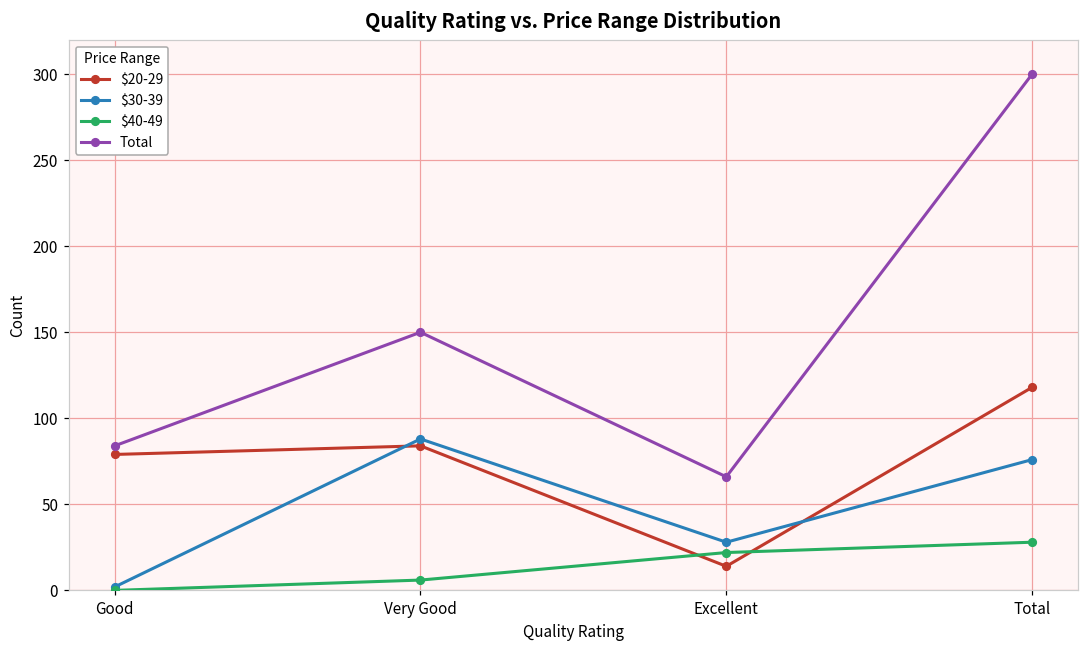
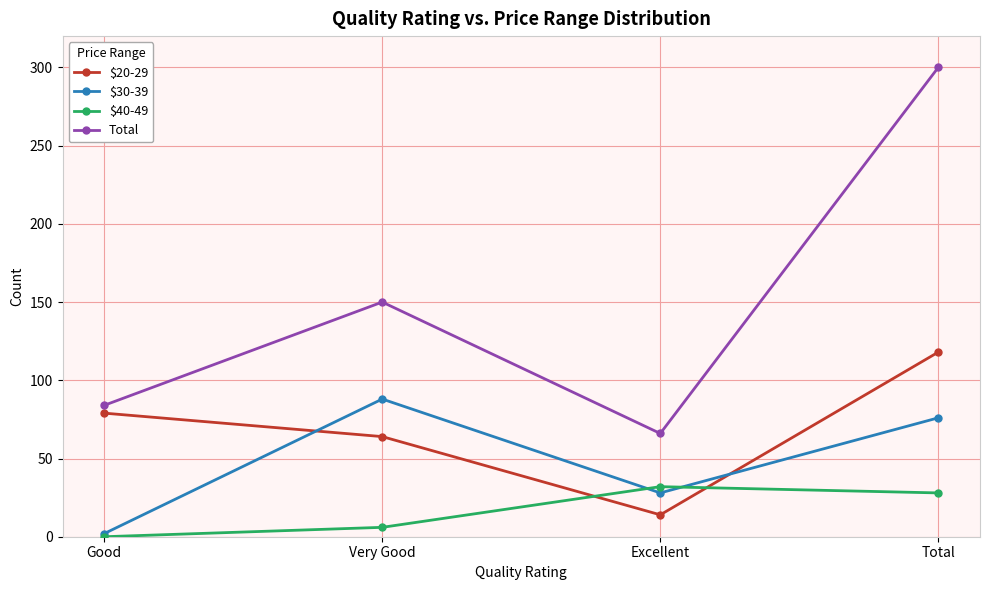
  {
    "$20-29": {
      "Good": 79,
-     "Very Good": 84,
+     "Very Good": 64,
      "Excellent": 14,
      "Total": 118
    },
    "$30-39": {
      "Good": 2,
      "Very Good": 88,
      "Excellent": 28,
      "Total": 76
    },
    "$40-49": {
      "Good": 0,
      "Very Good": 6,
-     "Excellent": 22,
+     "Excellent": 32,
      "Total": 28
    },
    "Total": {
      "Good": 84,
      "Very Good": 150,
      "Excellent": 66,
      "Total": 300
    }
  }
